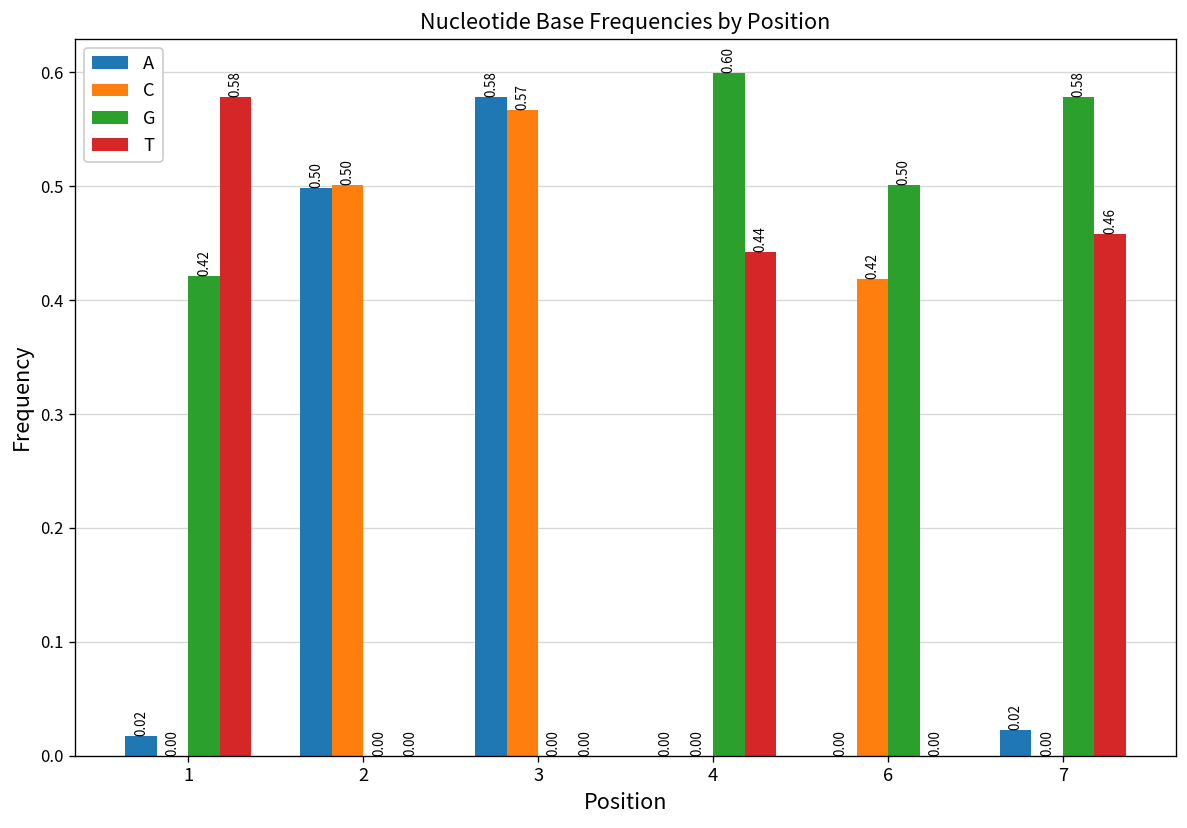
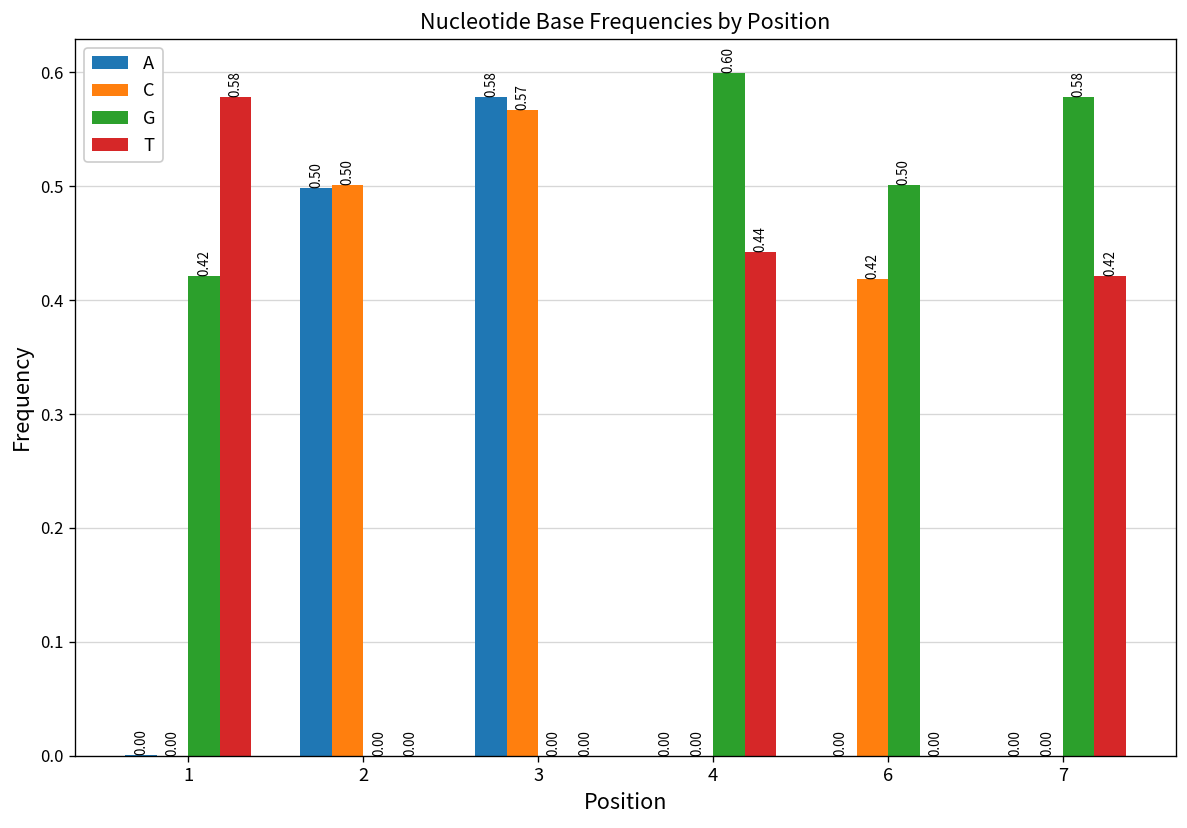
  {
    "A": {
-     "1": 0.02,
+     "1": 0.00,
      "2": 0.50,
      "3": 0.58,
      "4": 0.00,
      "6": 0.00,
-     "7": 0.02
+     "7": 0.00
    },
    "C": {
      "1": 0.00,
      "2": 0.50,
      "3": 0.57,
      "4": 0.00,
      "6": 0.42,
      "7": 0.00
    },
    "G": {
      "1": 0.42,
      "2": 0.00,
      "3": 0.00,
      "4": 0.60,
      "6": 0.50,
      "7": 0.58
    },
    "T": {
      "1": 0.58,
      "2": 0.00,
      "3": 0.00,
      "4": 0.44,
      "6": 0.00,
-     "7": 0.46
+     "7": 0.42
    }
  }
